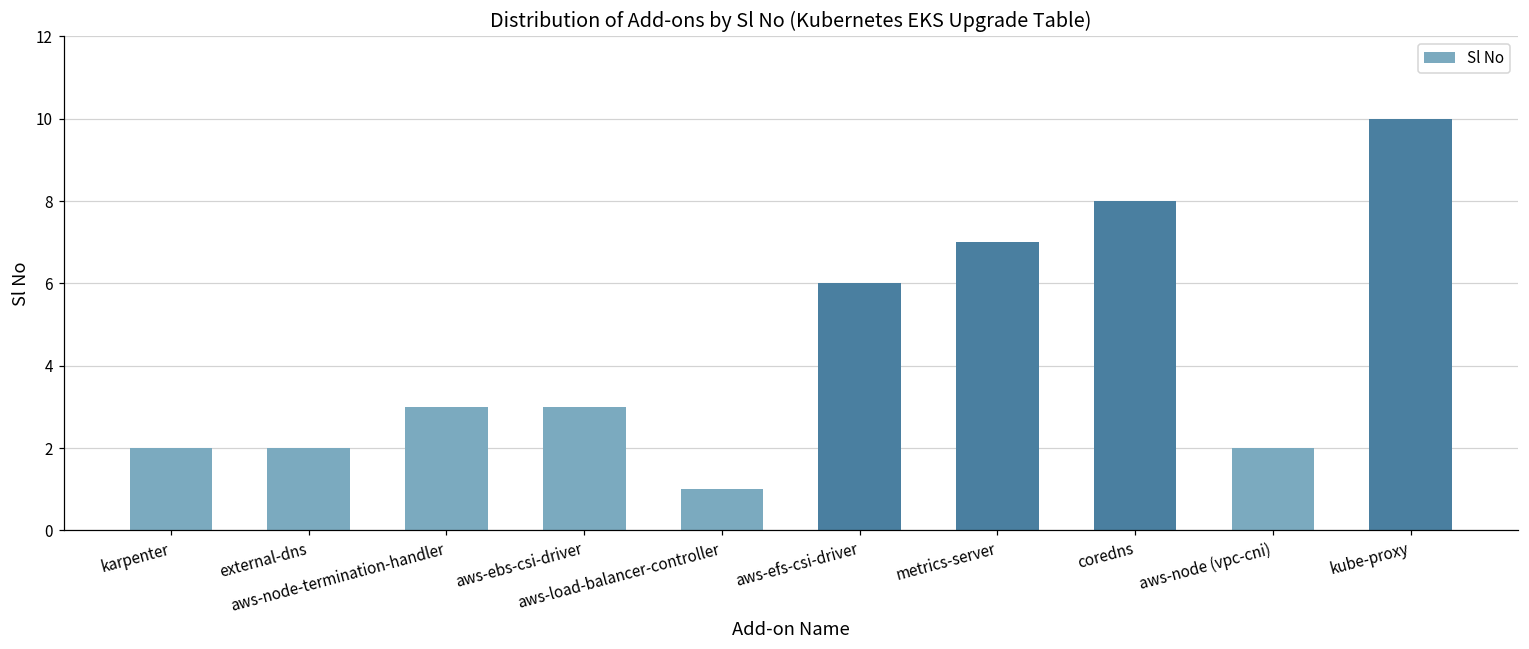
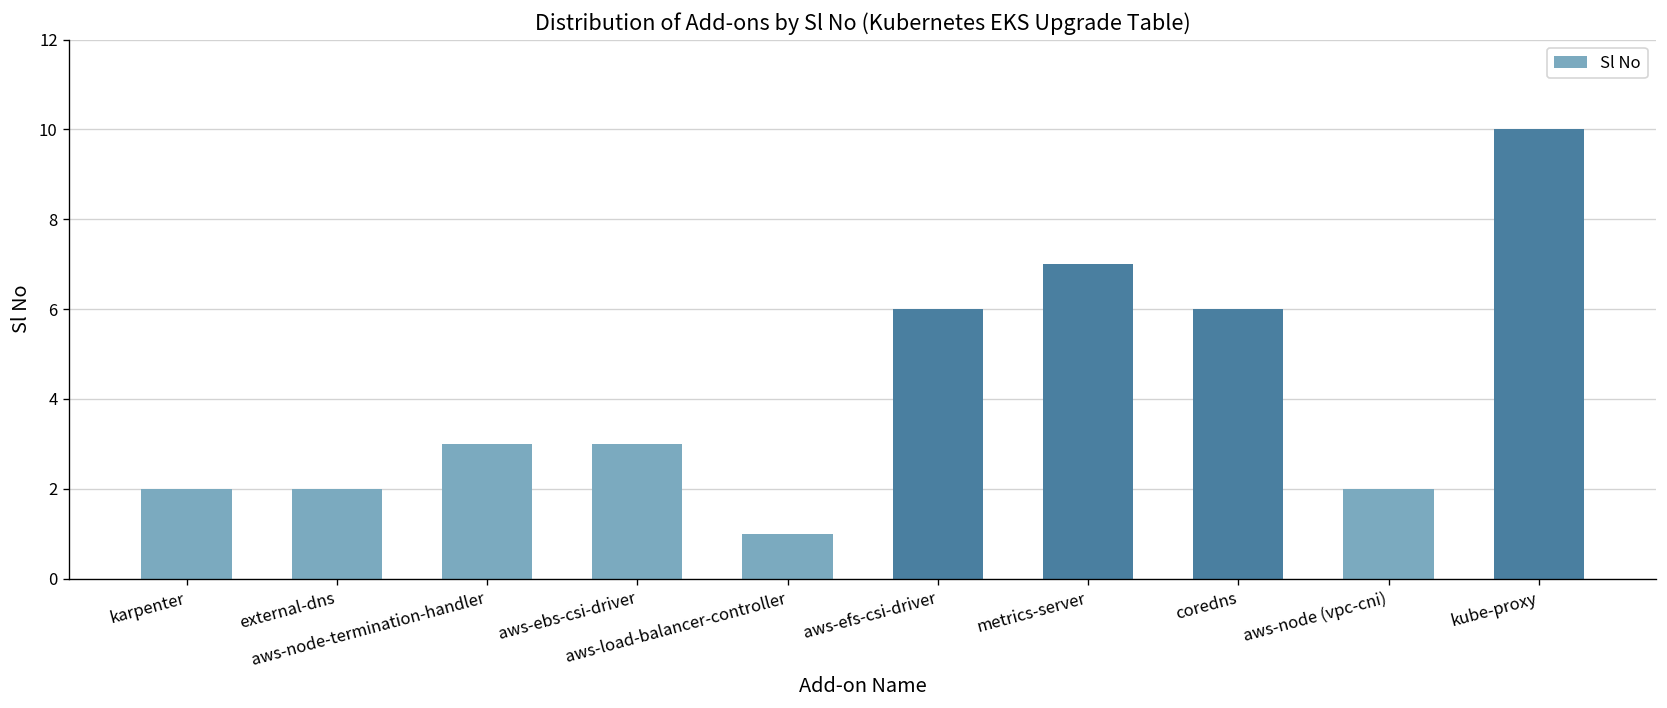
  {
    "karpenter": 2,
    "external-dns": 2,
    "aws-node-termination-handler": 3,
    "aws-ebs-csi-driver": 3,
    "aws-load-balancer-controller": 1,
    "aws-efs-csi-driver": 6,
    "metrics-server": 7,
-   "coredns": 8,
+   "coredns": 6,
    "aws-node (vpc-cni)": 2,
    "kube-proxy": 10
  }
